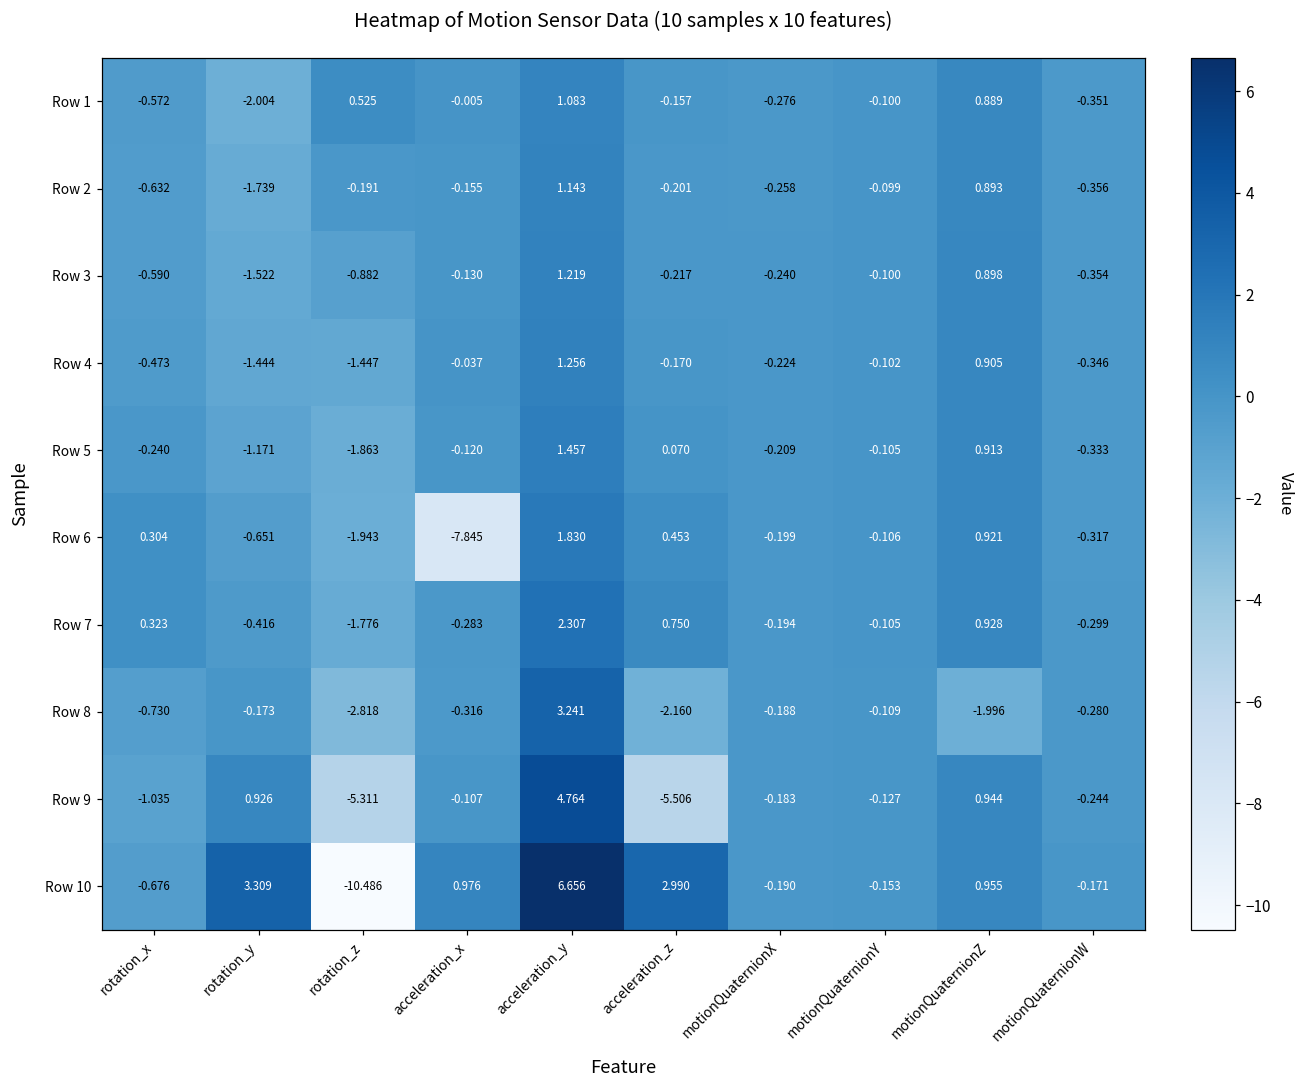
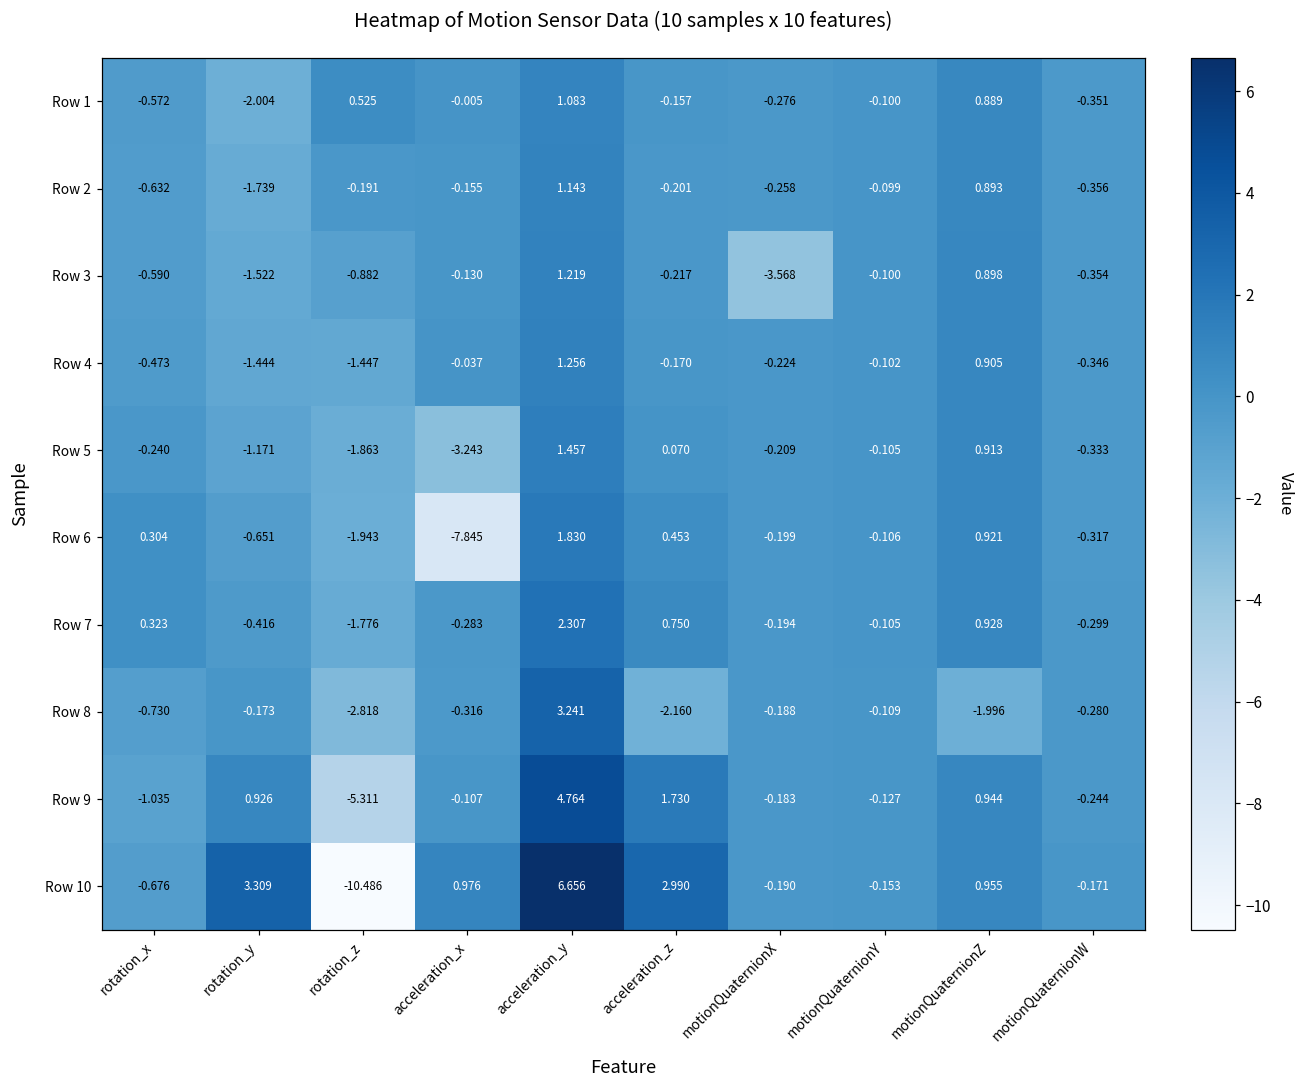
  {
    "Row 1": {
      "rotation_x": -0.572,
      "rotation_y": -2.004,
      "rotation_z": 0.525,
      "acceleration_x": -0.005,
      "acceleration_y": 1.083,
      "acceleration_z": -0.157,
      "motionQuaternionX": -0.276,
      "motionQuaternionY": -0.100,
      "motionQuaternionZ": 0.889,
      "motionQuaternionW": -0.351
    },
    "Row 2": {
      "rotation_x": -0.632,
      "rotation_y": -1.739,
      "rotation_z": -0.191,
      "acceleration_x": -0.155,
      "acceleration_y": 1.143,
      "acceleration_z": -0.201,
      "motionQuaternionX": -0.258,
      "motionQuaternionY": -0.099,
      "motionQuaternionZ": 0.893,
      "motionQuaternionW": -0.356
    },
    "Row 3": {
      "rotation_x": -0.590,
      "rotation_y": -1.522,
      "rotation_z": -0.882,
      "acceleration_x": -0.130,
      "acceleration_y": 1.219,
      "acceleration_z": -0.217,
-     "motionQuaternionX": -0.240,
+     "motionQuaternionX": -3.568,
      "motionQuaternionY": -0.100,
      "motionQuaternionZ": 0.898,
      "motionQuaternionW": -0.354
    },
    "Row 4": {
      "rotation_x": -0.473,
      "rotation_y": -1.444,
      "rotation_z": -1.447,
      "acceleration_x": -0.037,
      "acceleration_y": 1.256,
      "acceleration_z": -0.170,
      "motionQuaternionX": -0.224,
      "motionQuaternionY": -0.102,
      "motionQuaternionZ": 0.905,
      "motionQuaternionW": -0.346
    },
    "Row 5": {
      "rotation_x": -0.240,
      "rotation_y": -1.171,
      "rotation_z": -1.863,
-     "acceleration_x": -0.120,
+     "acceleration_x": -3.243,
      "acceleration_y": 1.457,
      "acceleration_z": 0.070,
      "motionQuaternionX": -0.209,
      "motionQuaternionY": -0.105,
      "motionQuaternionZ": 0.913,
      "motionQuaternionW": -0.333
    },
    "Row 6": {
      "rotation_x": 0.304,
      "rotation_y": -0.651,
      "rotation_z": -1.943,
      "acceleration_x": -7.845,
      "acceleration_y": 1.830,
      "acceleration_z": 0.453,
      "motionQuaternionX": -0.199,
      "motionQuaternionY": -0.106,
      "motionQuaternionZ": 0.921,
      "motionQuaternionW": -0.317
    },
    "Row 7": {
      "rotation_x": 0.323,
      "rotation_y": -0.416,
      "rotation_z": -1.776,
      "acceleration_x": -0.283,
      "acceleration_y": 2.307,
      "acceleration_z": 0.750,
      "motionQuaternionX": -0.194,
      "motionQuaternionY": -0.105,
      "motionQuaternionZ": 0.928,
      "motionQuaternionW": -0.299
    },
    "Row 8": {
      "rotation_x": -0.730,
      "rotation_y": -0.173,
      "rotation_z": -2.818,
      "acceleration_x": -0.316,
      "acceleration_y": 3.241,
      "acceleration_z": -2.160,
      "motionQuaternionX": -0.188,
      "motionQuaternionY": -0.109,
      "motionQuaternionZ": -1.996,
      "motionQuaternionW": -0.280
    },
    "Row 9": {
      "rotation_x": -1.035,
      "rotation_y": 0.926,
      "rotation_z": -5.311,
      "acceleration_x": -0.107,
      "acceleration_y": 4.764,
-     "acceleration_z": -5.506,
+     "acceleration_z": 1.730,
      "motionQuaternionX": -0.183,
      "motionQuaternionY": -0.127,
      "motionQuaternionZ": 0.944,
      "motionQuaternionW": -0.244
    },
    "Row 10": {
      "rotation_x": -0.676,
      "rotation_y": 3.309,
      "rotation_z": -10.486,
      "acceleration_x": 0.976,
      "acceleration_y": 6.656,
      "acceleration_z": 2.990,
      "motionQuaternionX": -0.190,
      "motionQuaternionY": -0.153,
      "motionQuaternionZ": 0.955,
      "motionQuaternionW": -0.171
    }
  }
